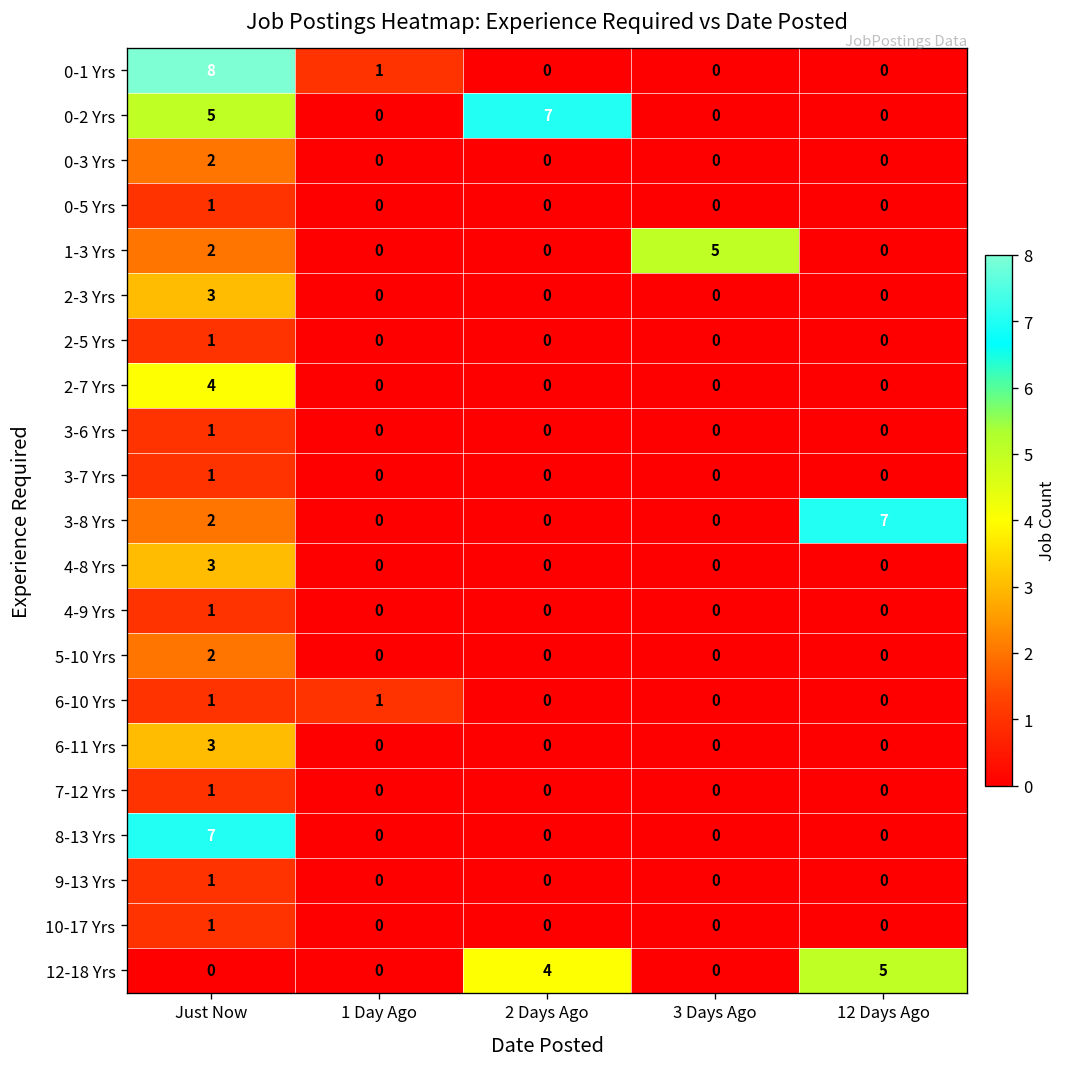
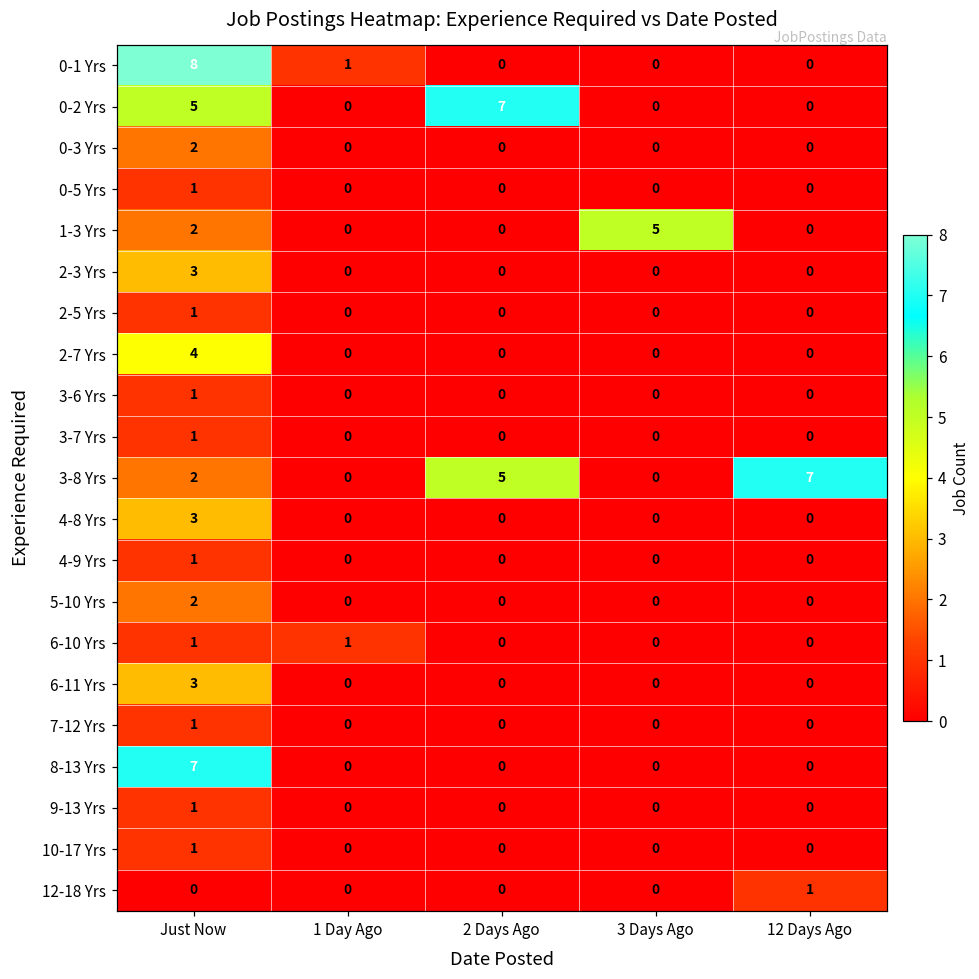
  {
    "0-1 Yrs": {
      "Just Now": 8,
      "1 Day Ago": 1,
      "2 Days Ago": 0,
      "3 Days Ago": 0,
      "12 Days Ago": 0
    },
    "0-2 Yrs": {
      "Just Now": 5,
      "1 Day Ago": 0,
      "2 Days Ago": 7,
      "3 Days Ago": 0,
      "12 Days Ago": 0
    },
    "0-3 Yrs": {
      "Just Now": 2,
      "1 Day Ago": 0,
      "2 Days Ago": 0,
      "3 Days Ago": 0,
      "12 Days Ago": 0
    },
    "0-5 Yrs": {
      "Just Now": 1,
      "1 Day Ago": 0,
      "2 Days Ago": 0,
      "3 Days Ago": 0,
      "12 Days Ago": 0
    },
    "1-3 Yrs": {
      "Just Now": 2,
      "1 Day Ago": 0,
      "2 Days Ago": 0,
      "3 Days Ago": 5,
      "12 Days Ago": 0
    },
    "2-3 Yrs": {
      "Just Now": 3,
      "1 Day Ago": 0,
      "2 Days Ago": 0,
      "3 Days Ago": 0,
      "12 Days Ago": 0
    },
    "2-5 Yrs": {
      "Just Now": 1,
      "1 Day Ago": 0,
      "2 Days Ago": 0,
      "3 Days Ago": 0,
      "12 Days Ago": 0
    },
    "2-7 Yrs": {
      "Just Now": 4,
      "1 Day Ago": 0,
      "2 Days Ago": 0,
      "3 Days Ago": 0,
      "12 Days Ago": 0
    },
    "3-6 Yrs": {
      "Just Now": 1,
      "1 Day Ago": 0,
      "2 Days Ago": 0,
      "3 Days Ago": 0,
      "12 Days Ago": 0
    },
    "3-7 Yrs": {
      "Just Now": 1,
      "1 Day Ago": 0,
      "2 Days Ago": 0,
      "3 Days Ago": 0,
      "12 Days Ago": 0
    },
    "3-8 Yrs": {
      "Just Now": 2,
      "1 Day Ago": 0,
-     "2 Days Ago": 0,
+     "2 Days Ago": 5,
      "3 Days Ago": 0,
      "12 Days Ago": 7
    },
    "4-8 Yrs": {
      "Just Now": 3,
      "1 Day Ago": 0,
      "2 Days Ago": 0,
      "3 Days Ago": 0,
      "12 Days Ago": 0
    },
    "4-9 Yrs": {
      "Just Now": 1,
      "1 Day Ago": 0,
      "2 Days Ago": 0,
      "3 Days Ago": 0,
      "12 Days Ago": 0
    },
    "5-10 Yrs": {
      "Just Now": 2,
      "1 Day Ago": 0,
      "2 Days Ago": 0,
      "3 Days Ago": 0,
      "12 Days Ago": 0
    },
    "6-10 Yrs": {
      "Just Now": 1,
      "1 Day Ago": 1,
      "2 Days Ago": 0,
      "3 Days Ago": 0,
      "12 Days Ago": 0
    },
    "6-11 Yrs": {
      "Just Now": 3,
      "1 Day Ago": 0,
      "2 Days Ago": 0,
      "3 Days Ago": 0,
      "12 Days Ago": 0
    },
    "7-12 Yrs": {
      "Just Now": 1,
      "1 Day Ago": 0,
      "2 Days Ago": 0,
      "3 Days Ago": 0,
      "12 Days Ago": 0
    },
    "8-13 Yrs": {
      "Just Now": 7,
      "1 Day Ago": 0,
      "2 Days Ago": 0,
      "3 Days Ago": 0,
      "12 Days Ago": 0
    },
    "9-13 Yrs": {
      "Just Now": 1,
      "1 Day Ago": 0,
      "2 Days Ago": 0,
      "3 Days Ago": 0,
      "12 Days Ago": 0
    },
    "10-17 Yrs": {
      "Just Now": 1,
      "1 Day Ago": 0,
      "2 Days Ago": 0,
      "3 Days Ago": 0,
      "12 Days Ago": 0
    },
    "12-18 Yrs": {
      "Just Now": 0,
      "1 Day Ago": 0,
-     "2 Days Ago": 4,
+     "2 Days Ago": 0,
      "3 Days Ago": 0,
-     "12 Days Ago": 5
+     "12 Days Ago": 1
    }
  }
